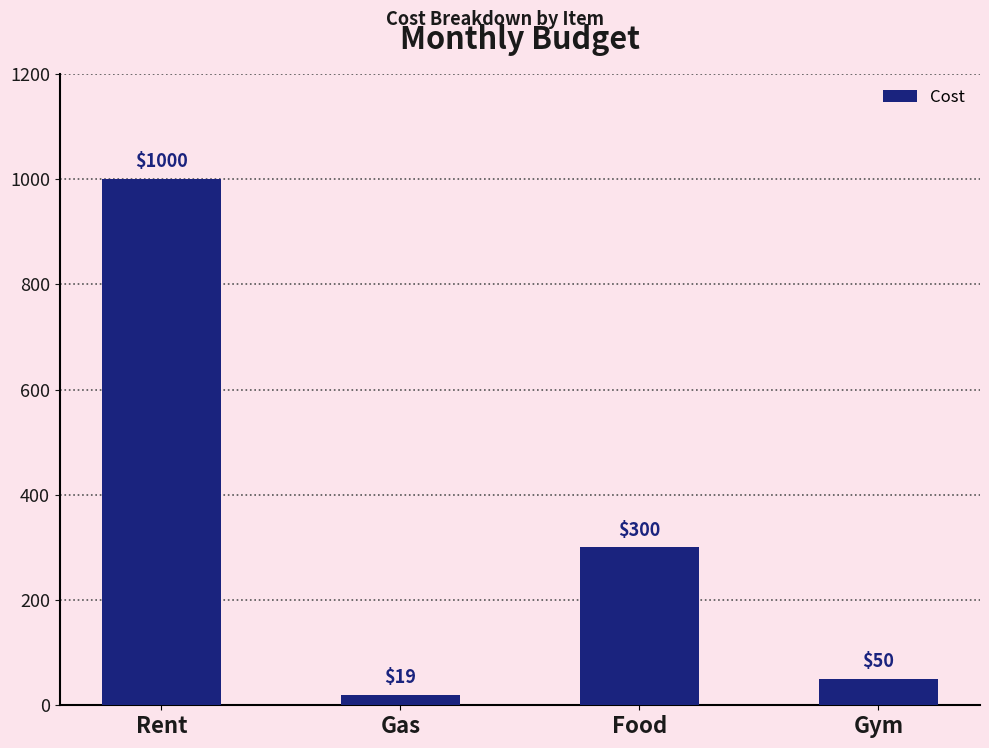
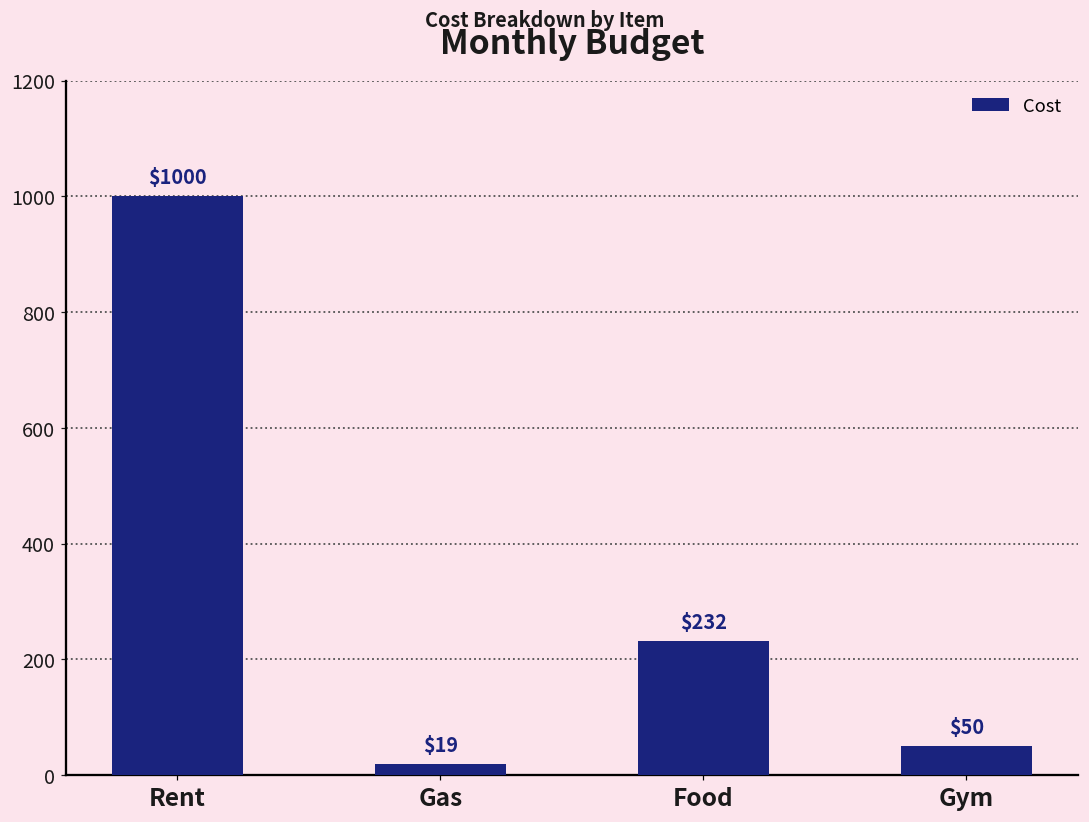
  {
    "Rent": "$1000",
    "Gas": "$19",
-   "Food": "$300",
+   "Food": "$232",
    "Gym": "$50"
  }
